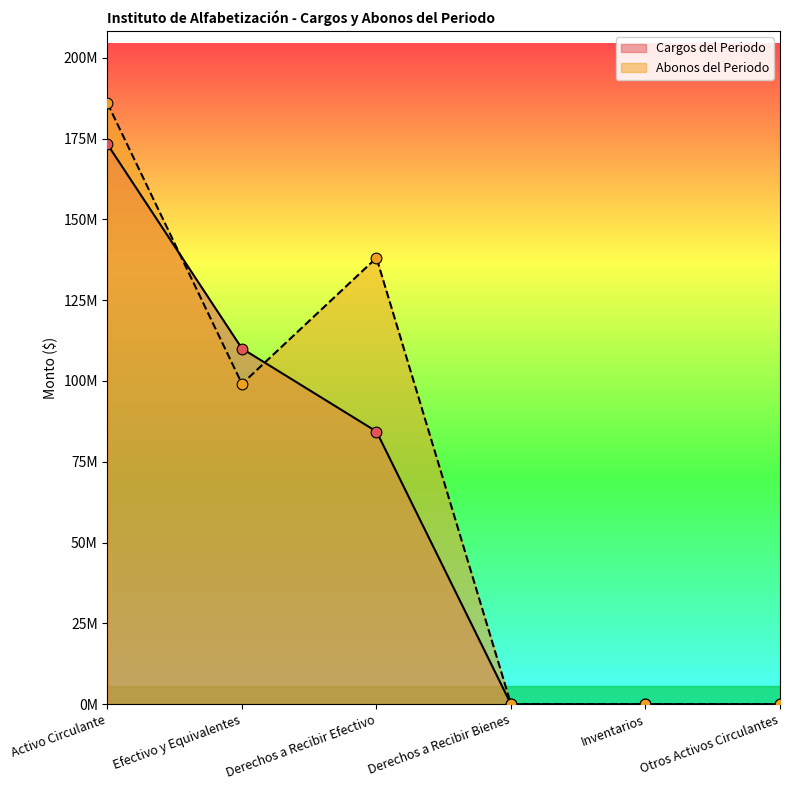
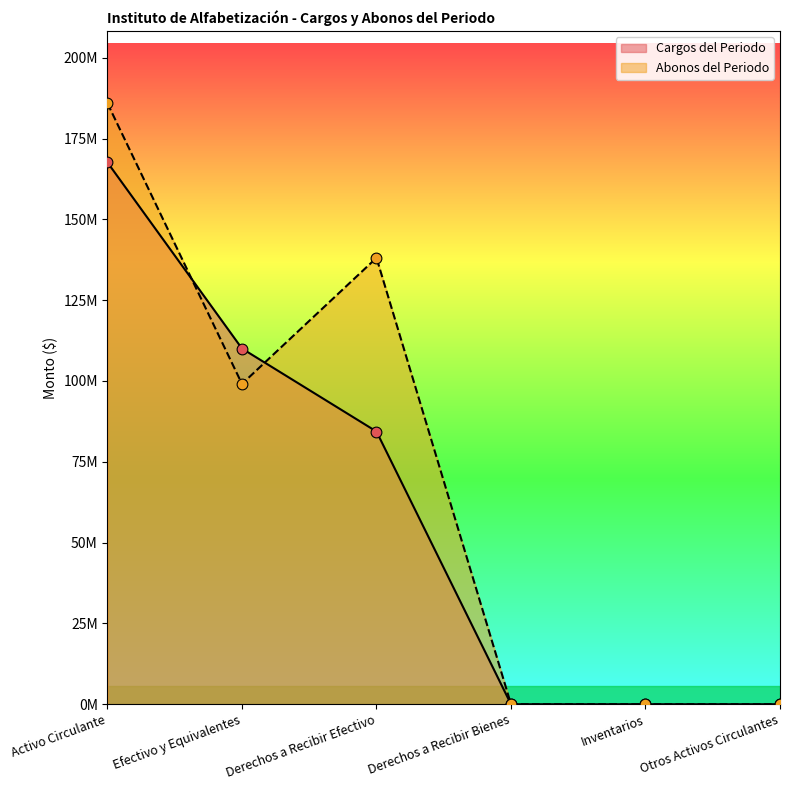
  {
    "Cargos del Periodo": {
-     "Activo Circulante": 173000000,
+     "Activo Circulante": 168000000,
      "Efectivo y Equivalentes": 110000000,
      "Derechos a Recibir Efectivo": 84000000
    },
    "Abonos del Periodo": {
      "Activo Circulante": 186000000,
      "Efectivo y Equivalentes": 99000000,
      "Derechos a Recibir Efectivo": 138000000
    }
  }
